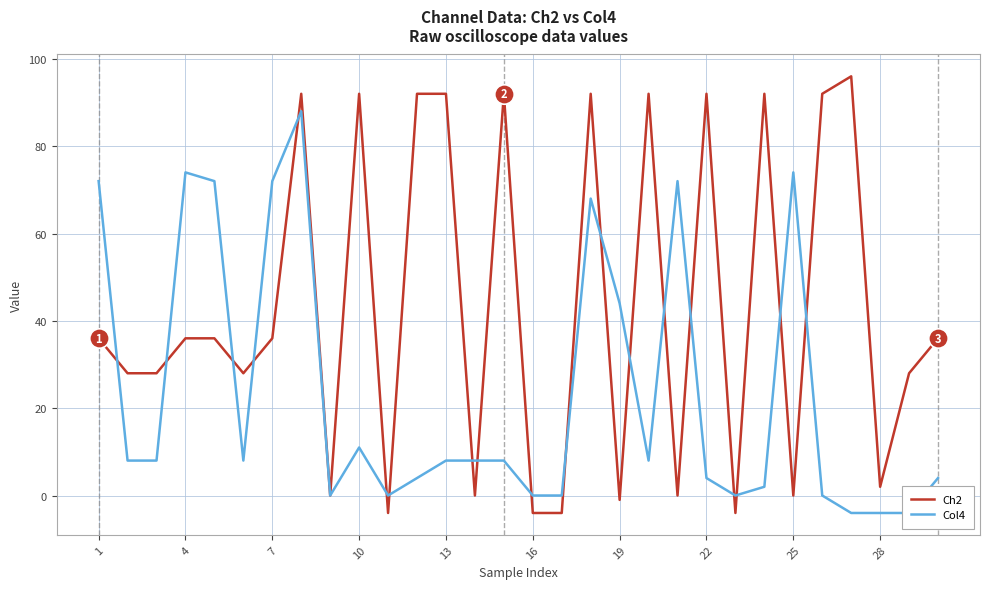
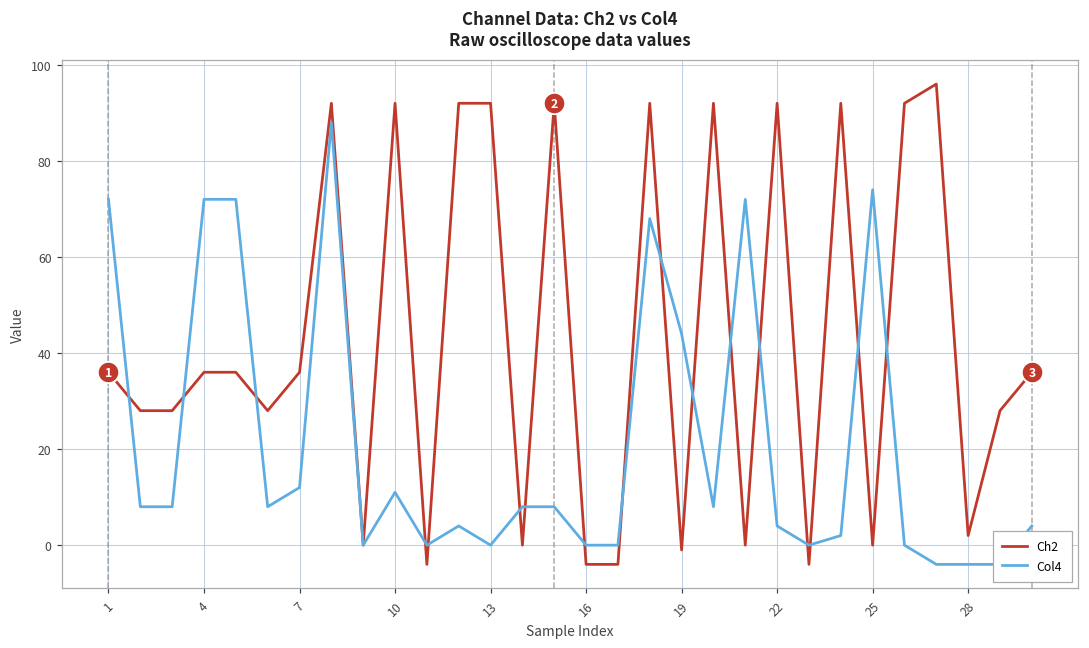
  {
    "Col4": {
      "1": 72,
-     "4": 74,
-     "7": 72,
+     "4": 72,
+     "7": 12,
      "10": 11,
-     "13": 8,
+     "13": 0,
      "16": 0,
      "19": 44,
      "22": 4,
      "25": 74,
      "28": -4
    }
  }
